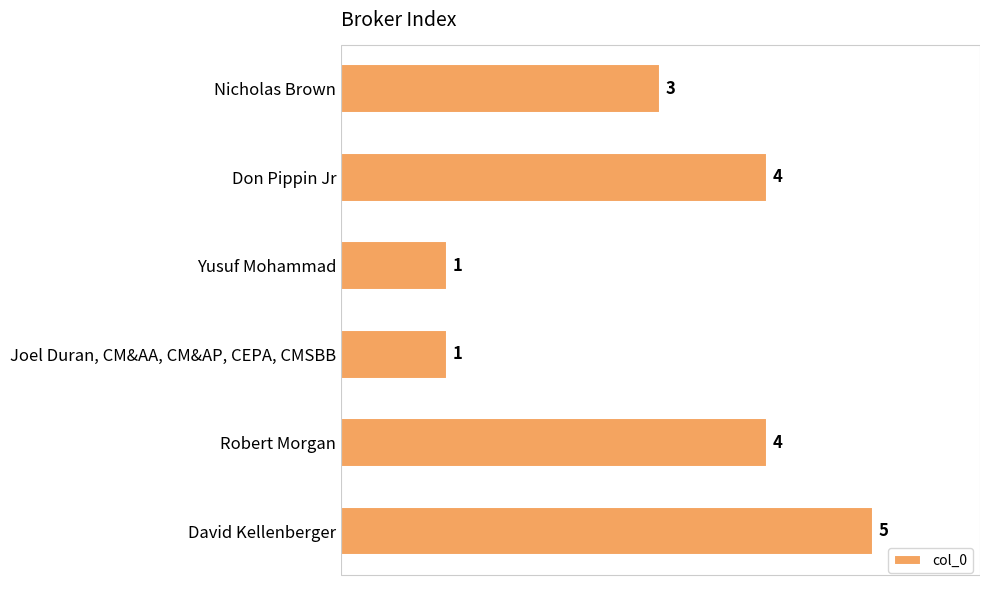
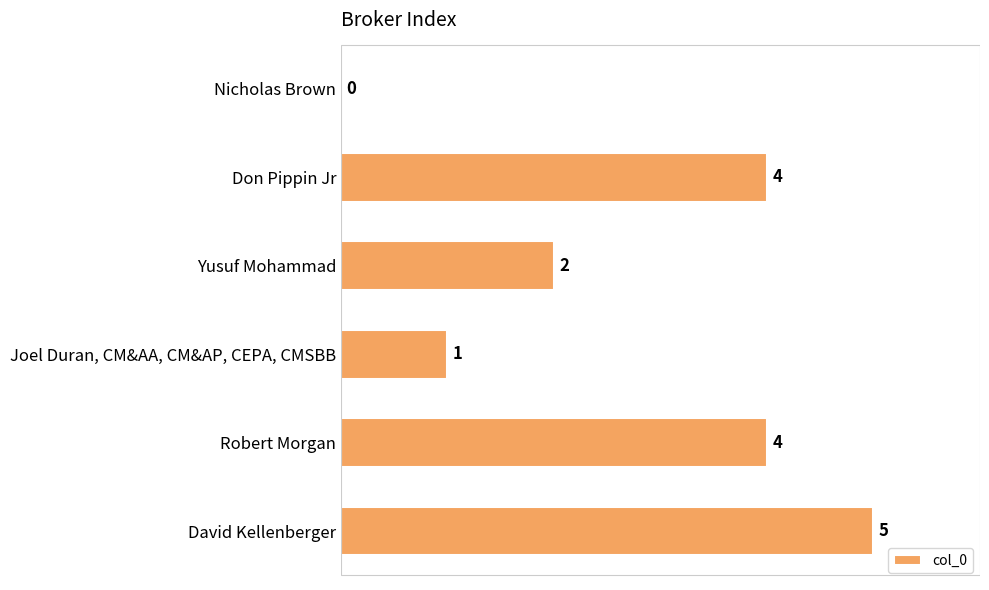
  {
-   "Nicholas Brown": 3,
+   "Nicholas Brown": 0,
    "Don Pippin Jr": 4,
-   "Yusuf Mohammad": 1,
+   "Yusuf Mohammad": 2,
    "Joel Duran, CM&AA, CM&AP, CEPA, CMSBB": 1,
    "Robert Morgan": 4,
    "David Kellenberger": 5
  }
